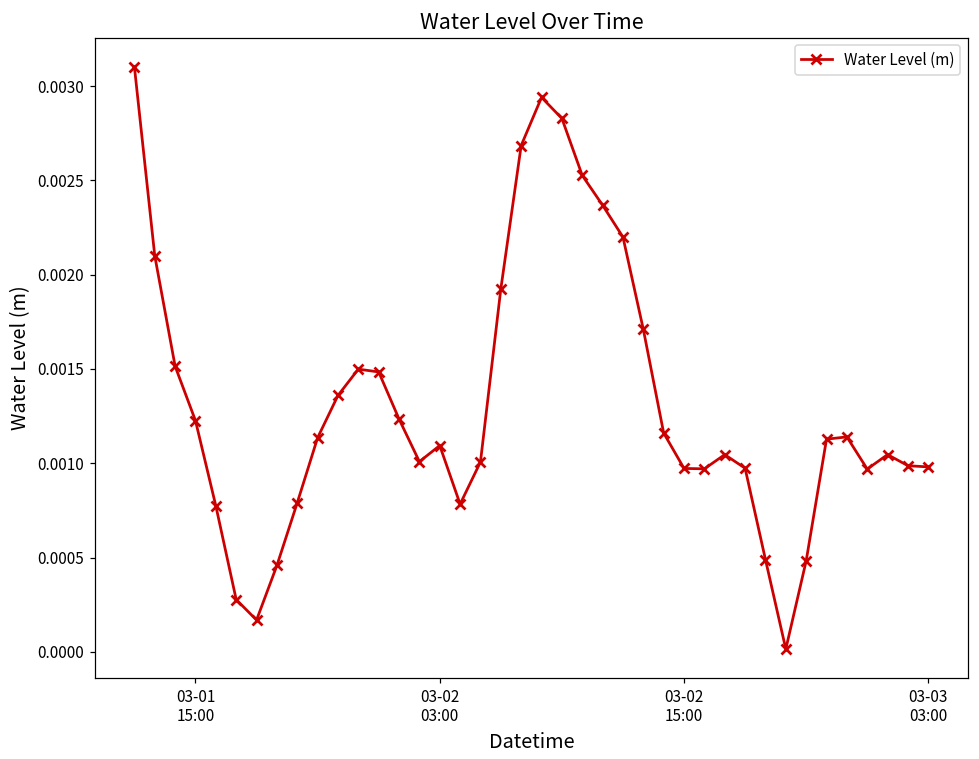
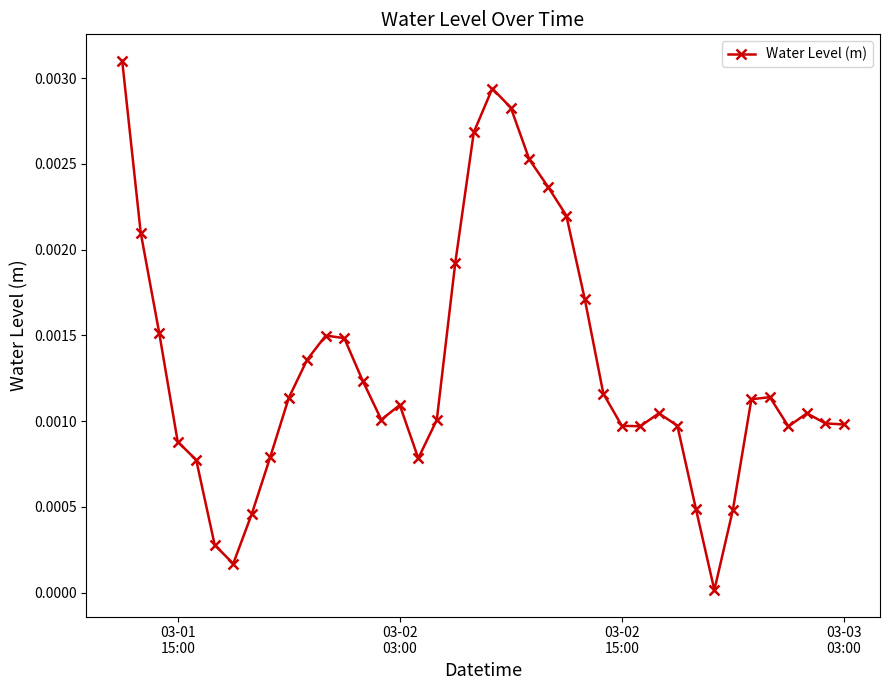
  {
-   "03-01 15:00": 0.00123,
+   "03-01 15:00": 0.00088,
    "03-02 03:00": 0.00109,
    "03-02 15:00": 0.00097,
    "03-03 03:00": 0.00098
  }
